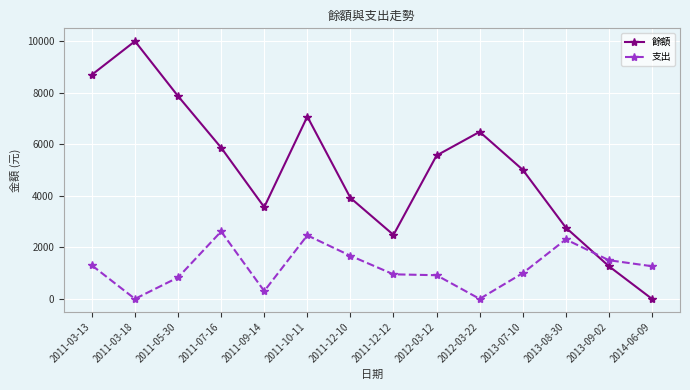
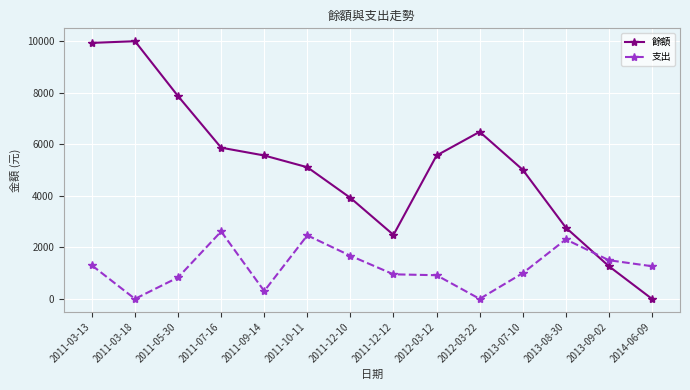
  {
    "餘額": {
-     "2011-03-13": 8700,
+     "2011-03-13": 9900,
      "2011-03-18": 10000,
      "2011-05-30": 7900,
      "2011-07-16": 5900,
-     "2011-09-14": 3600,
-     "2011-10-11": 7100,
+     "2011-09-14": 5600,
+     "2011-10-11": 5100,
      "2011-12-10": 3900,
      "2011-12-12": 2500,
      "2012-03-12": 5600,
      "2012-03-22": 6500,
      "2013-07-10": 5000,
      "2013-08-30": 2800,
      "2013-09-02": 1300,
      "2014-06-09": 0
    },
    "支出": {
      "2011-03-13": 1300,
      "2011-03-18": 0,
      "2011-05-30": 800,
      "2011-07-16": 2600,
      "2011-09-14": 300,
      "2011-10-11": 2500,
      "2011-12-10": 1700,
      "2011-12-12": 1000,
      "2012-03-12": 900,
      "2012-03-22": 0,
      "2013-07-10": 1000,
      "2013-08-30": 2300,
      "2013-09-02": 1500,
      "2014-06-09": 1300
    }
  }
